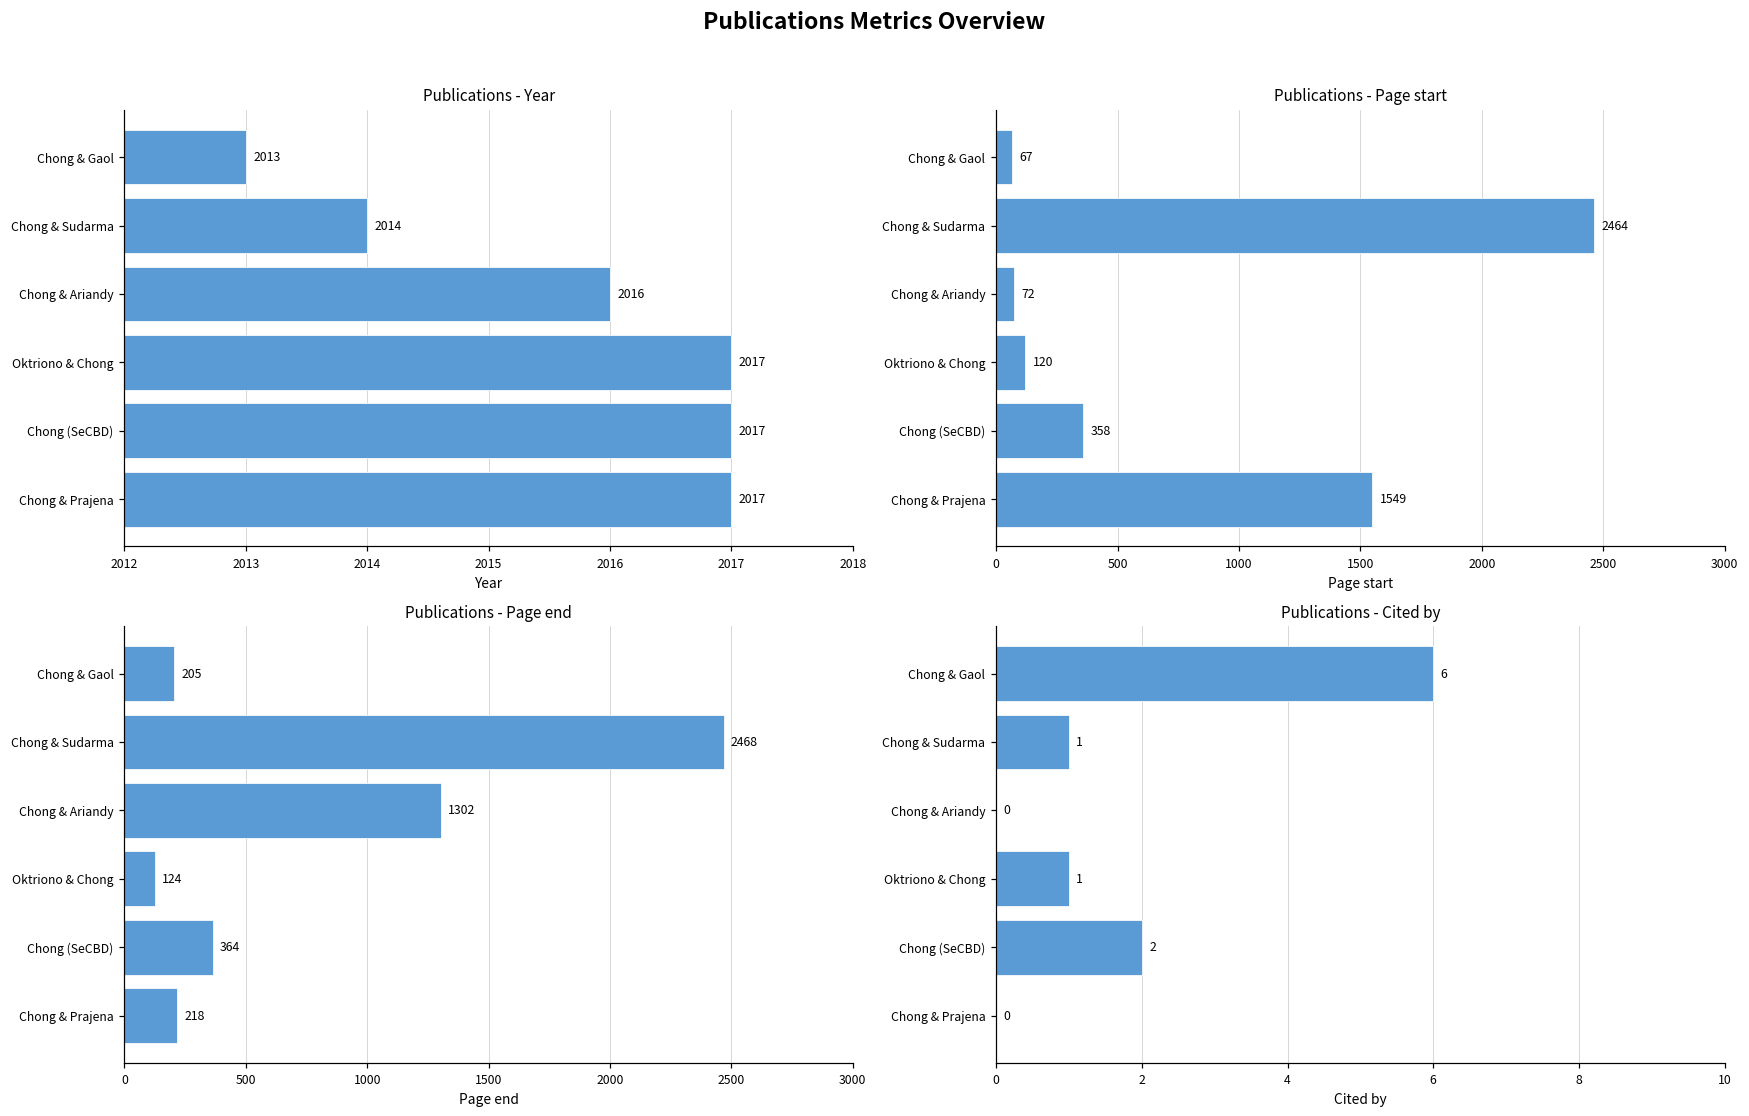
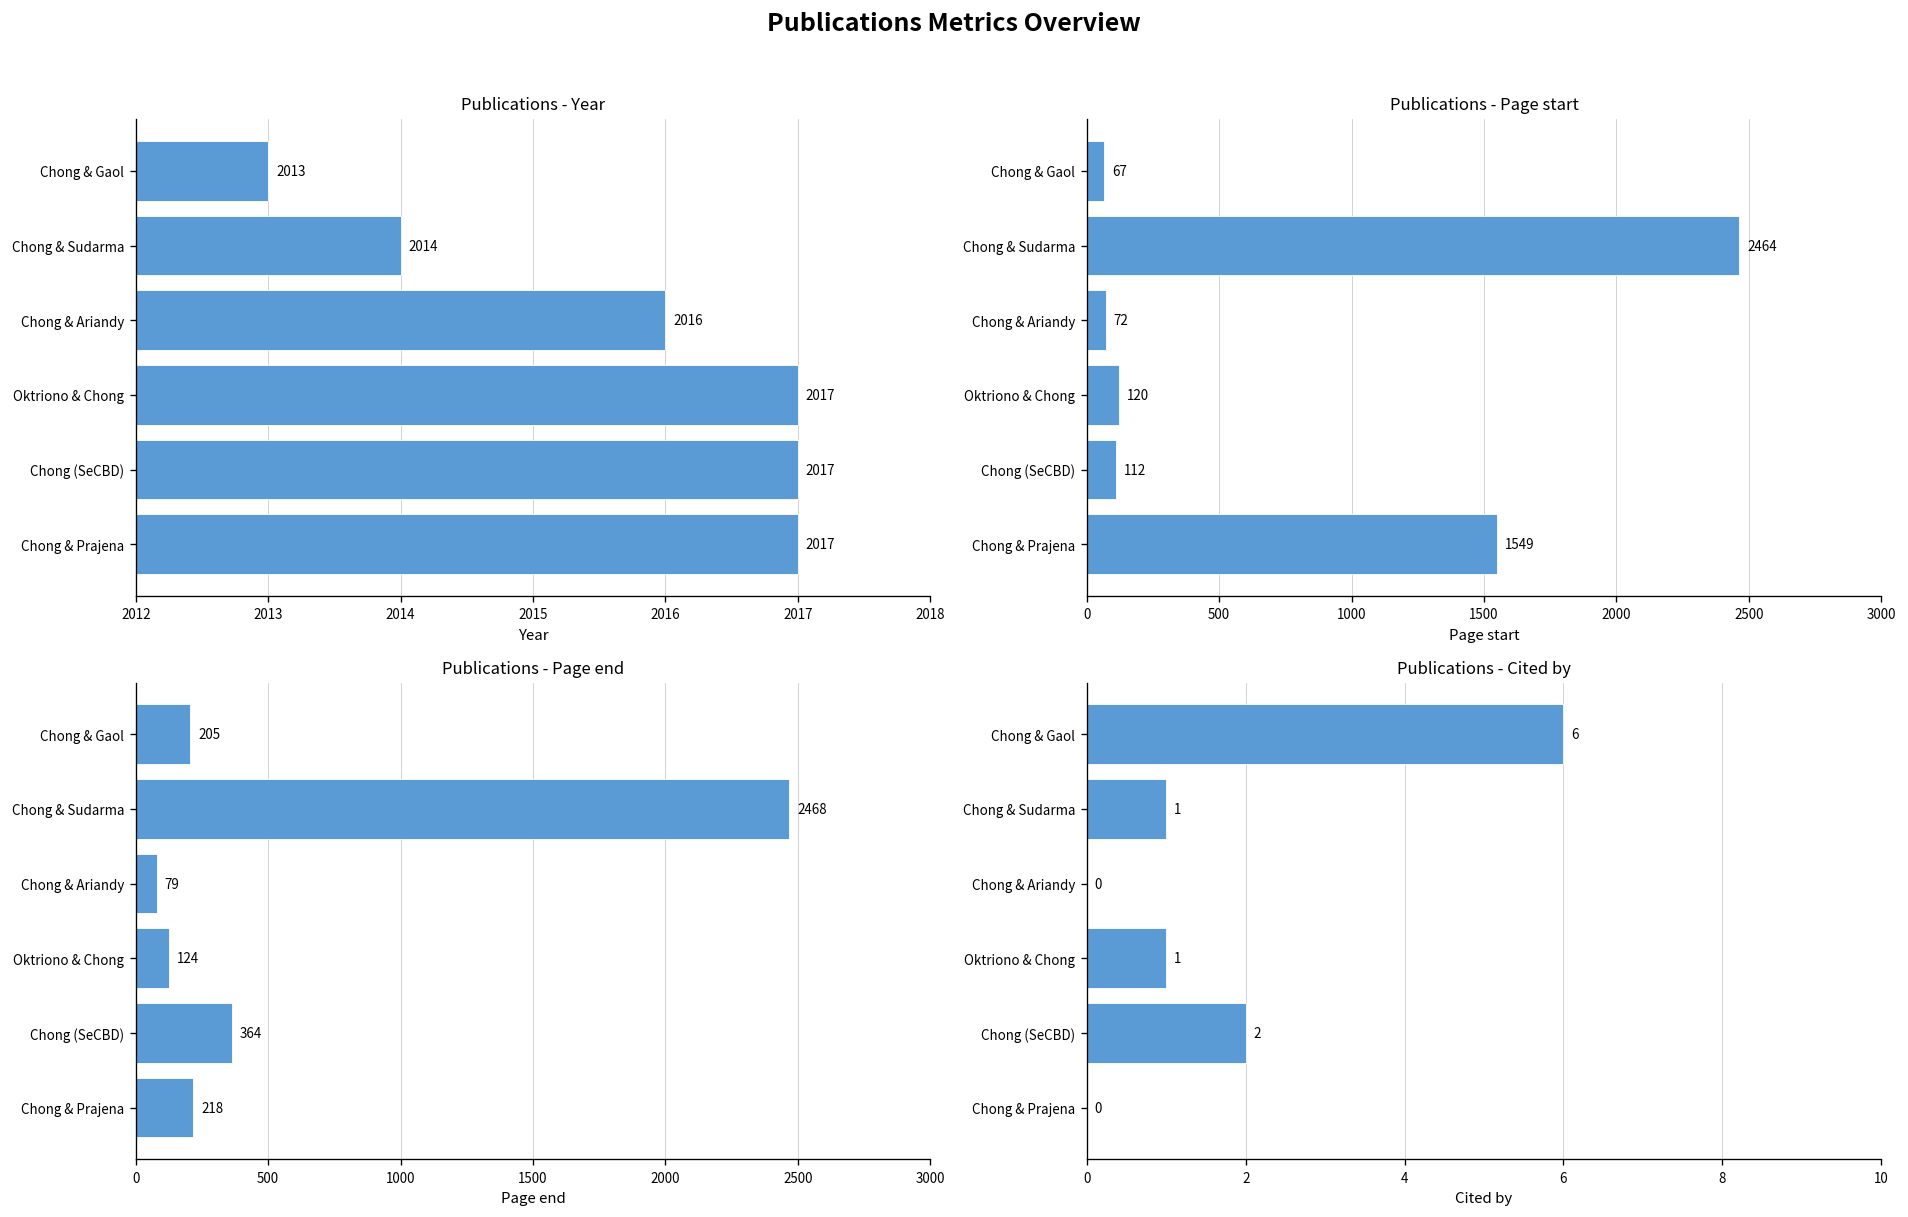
  {
    "Publications - Year": {
      "Chong & Gaol": 2013,
      "Chong & Sudarma": 2014,
      "Chong & Ariandy": 2016,
      "Oktriono & Chong": 2017,
      "Chong (SeCBD)": 2017,
      "Chong & Prajena": 2017
    },
    "Publications - Page start": {
      "Chong & Gaol": 67,
      "Chong & Sudarma": 2464,
      "Chong & Ariandy": 72,
      "Oktriono & Chong": 120,
-     "Chong (SeCBD)": 358,
+     "Chong (SeCBD)": 112,
      "Chong & Prajena": 1549
    },
    "Publications - Page end": {
      "Chong & Gaol": 205,
      "Chong & Sudarma": 2468,
-     "Chong & Ariandy": 1302,
+     "Chong & Ariandy": 79,
      "Oktriono & Chong": 124,
      "Chong (SeCBD)": 364,
      "Chong & Prajena": 218
    },
    "Publications - Cited by": {
      "Chong & Gaol": 6,
      "Chong & Sudarma": 1,
      "Chong & Ariandy": 0,
      "Oktriono & Chong": 1,
      "Chong (SeCBD)": 2,
      "Chong & Prajena": 0
    }
  }
